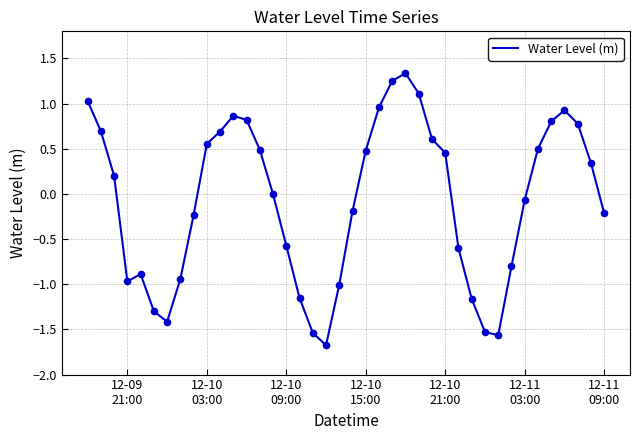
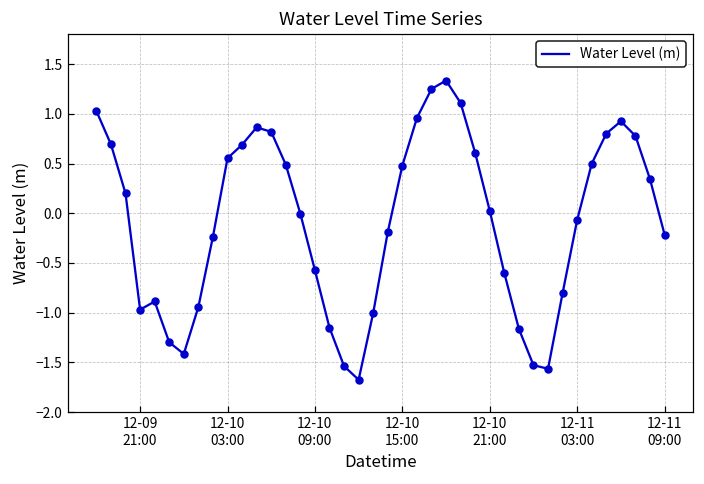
  {
    "12-09 21:00": -1.0,
    "12-10 03:00": 0.6,
    "12-10 09:00": -0.6,
    "12-10 15:00": 0.5,
-   "12-10 21:00": 0.5,
+   "12-10 21:00": 0.0,
    "12-11 03:00": -0.1,
    "12-11 09:00": -0.2
  }
